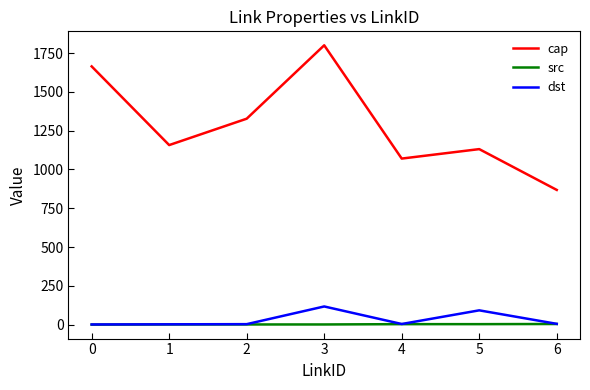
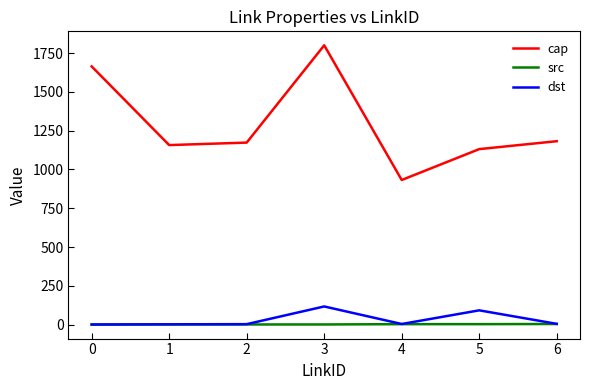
  {
    "cap": {
      "0": 1660,
      "1": 1160,
-     "2": 1330,
+     "2": 1170,
      "3": 1800,
-     "4": 1070,
+     "4": 930,
      "5": 1130,
-     "6": 870
+     "6": 1180
    },
    "src": {
      "3": 0,
      "5": 0
    },
    "dst": {
      "3": 120,
      "5": 90
    }
  }
